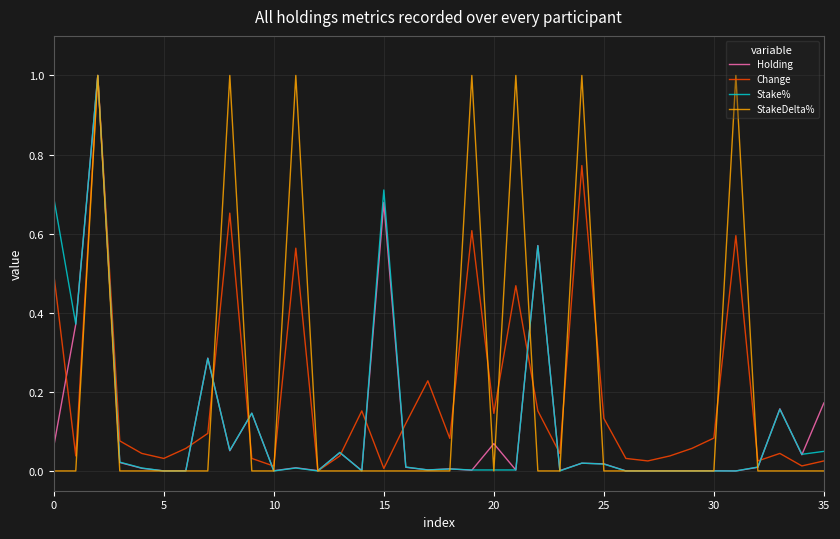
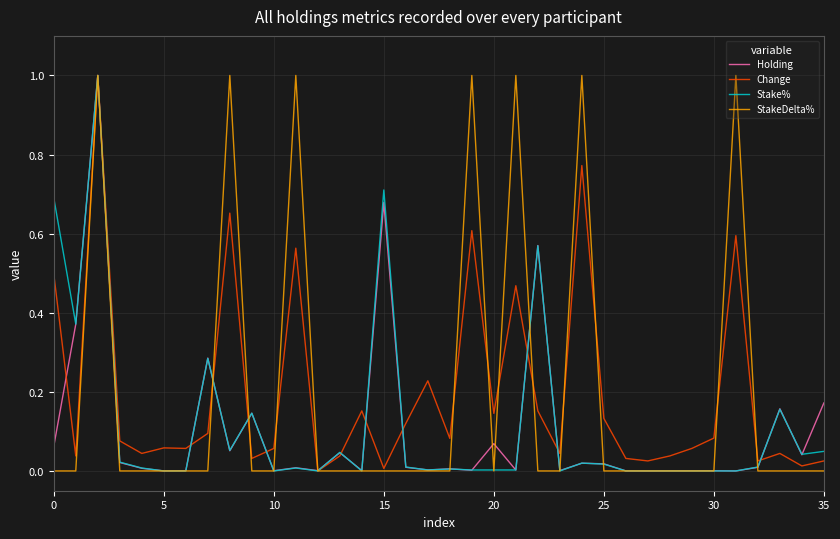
  {
    "Holding": {
      "0": 0.06,
      "15": 0.68,
      "20": 0.07,
      "35": 0.17
    },
    "Change": {
      "0": 0.50,
-     "5": 0.03,
-     "10": 0.01,
+     "5": 0.06,
+     "10": 0.06,
      "20": 0.15,
      "25": 0.13,
      "30": 0.08,
      "35": 0.03
    },
    "Stake%": {
      "0": 0.69,
      "15": 0.71,
      "35": 0.05
    },
    "StakeDelta%": {
      "0": 0.00,
      "25": 0.00,
      "35": 0.00
    }
  }
